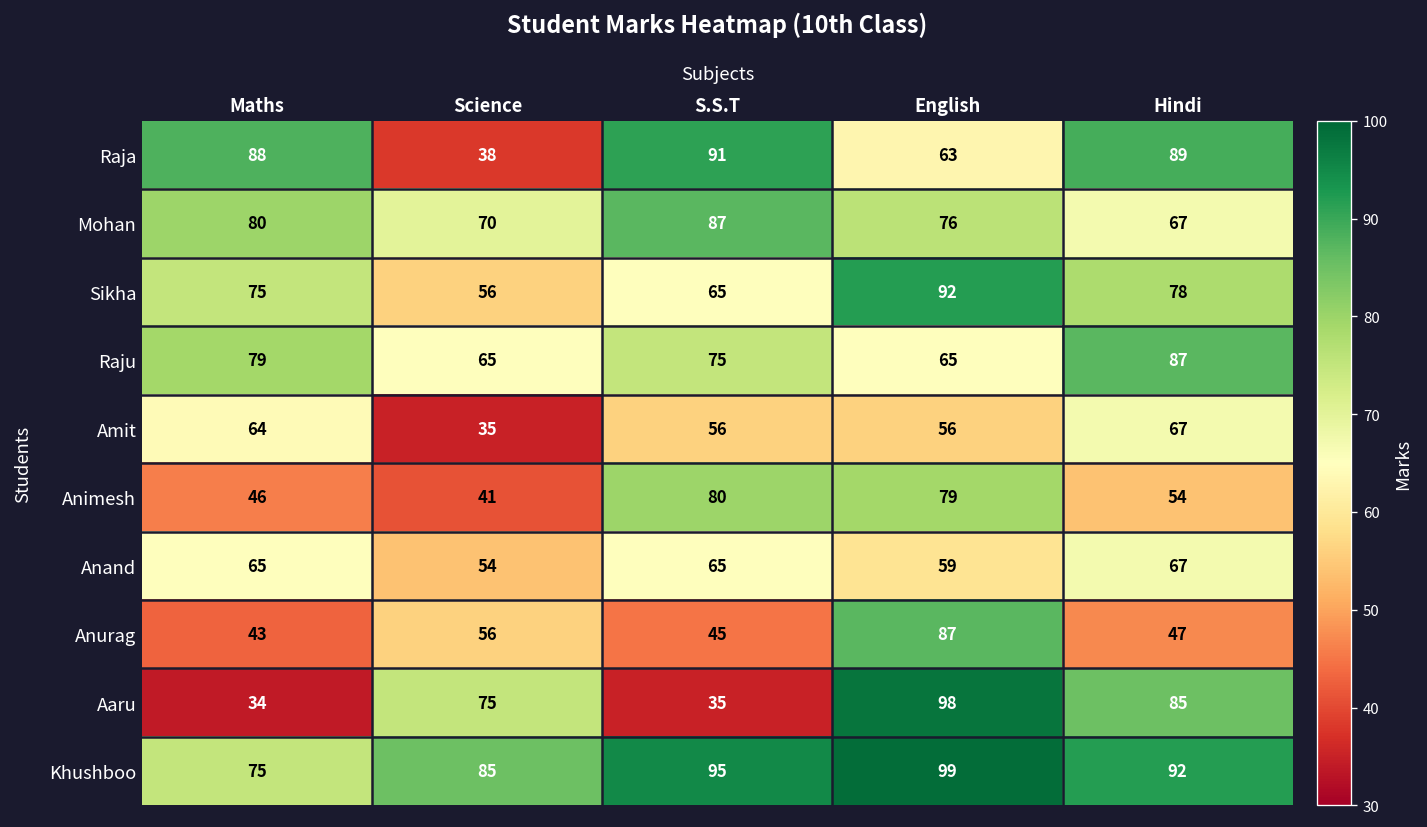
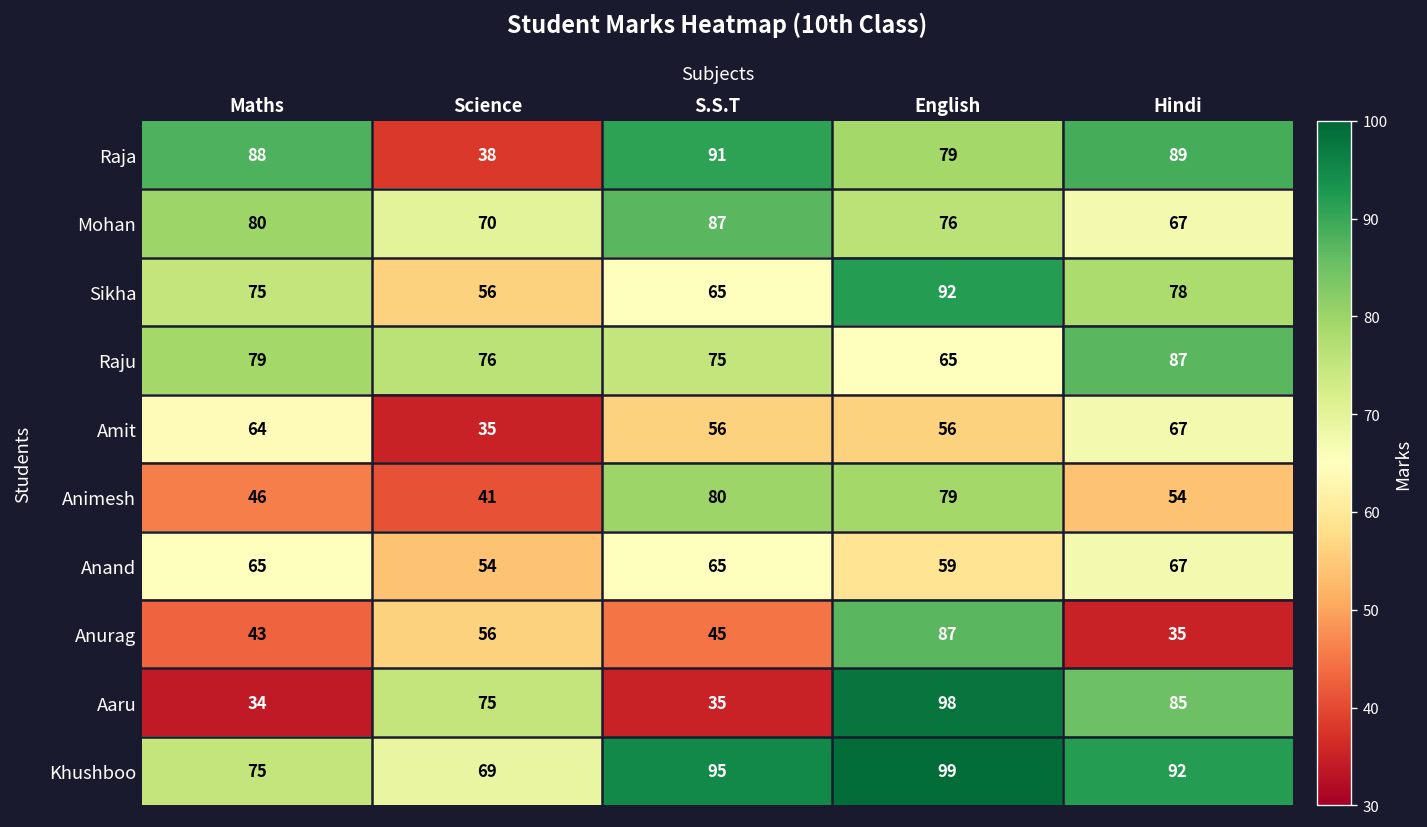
  {
    "Raja": {
      "Maths": 88,
      "Science": 38,
      "S.S.T": 91,
-     "English": 63,
+     "English": 79,
      "Hindi": 89
    },
    "Mohan": {
      "Maths": 80,
      "Science": 70,
      "S.S.T": 87,
      "English": 76,
      "Hindi": 67
    },
    "Sikha": {
      "Maths": 75,
      "Science": 56,
      "S.S.T": 65,
      "English": 92,
      "Hindi": 78
    },
    "Raju": {
      "Maths": 79,
-     "Science": 65,
+     "Science": 76,
      "S.S.T": 75,
      "English": 65,
      "Hindi": 87
    },
    "Amit": {
      "Maths": 64,
      "Science": 35,
      "S.S.T": 56,
      "English": 56,
      "Hindi": 67
    },
    "Animesh": {
      "Maths": 46,
      "Science": 41,
      "S.S.T": 80,
      "English": 79,
      "Hindi": 54
    },
    "Anand": {
      "Maths": 65,
      "Science": 54,
      "S.S.T": 65,
      "English": 59,
      "Hindi": 67
    },
    "Anurag": {
      "Maths": 43,
      "Science": 56,
      "S.S.T": 45,
      "English": 87,
-     "Hindi": 47
+     "Hindi": 35
    },
    "Aaru": {
      "Maths": 34,
      "Science": 75,
      "S.S.T": 35,
      "English": 98,
      "Hindi": 85
    },
    "Khushboo": {
      "Maths": 75,
-     "Science": 85,
+     "Science": 69,
      "S.S.T": 95,
      "English": 99,
      "Hindi": 92
    }
  }
